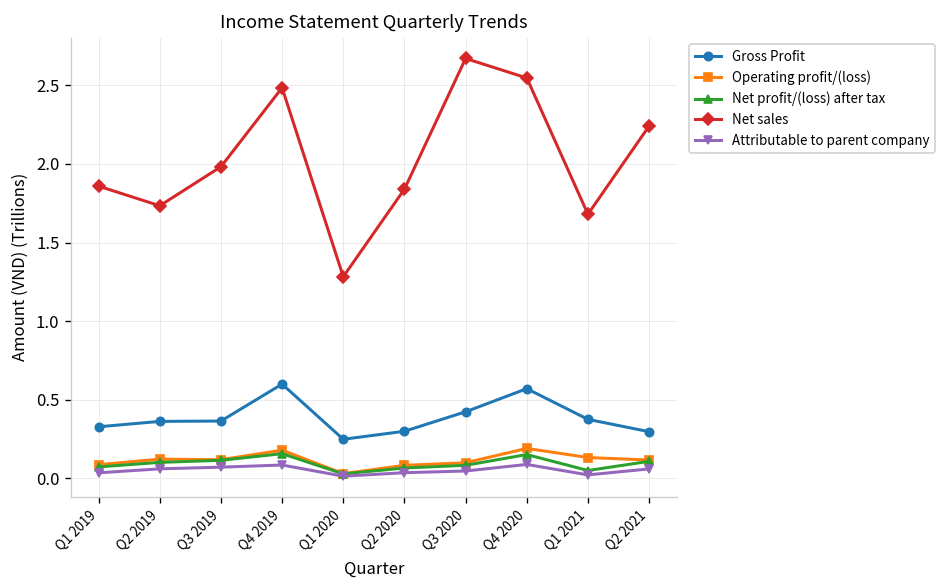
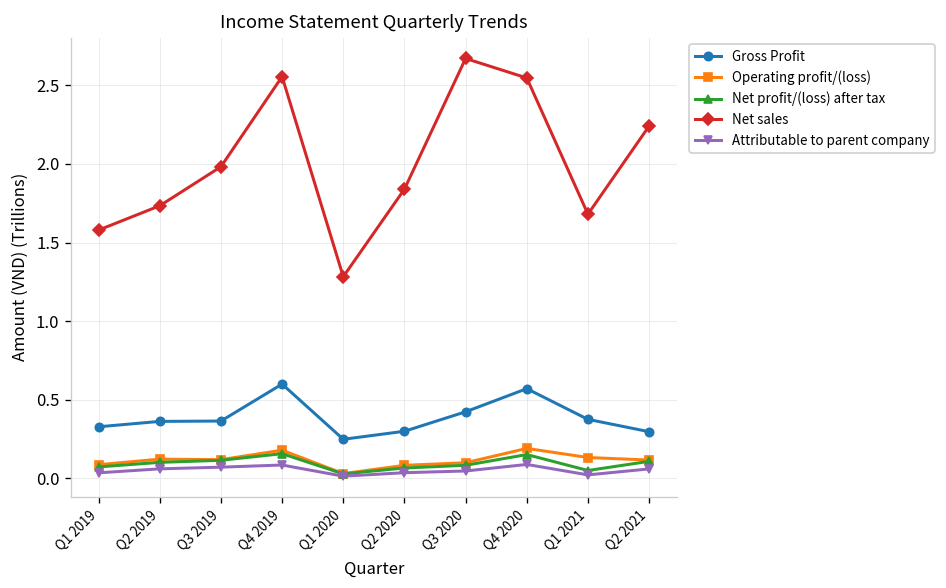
  {
    "Gross Profit": {
      "Q1 2019": 0.33,
      "Q2 2019": 0.36,
      "Q3 2019": 0.36,
      "Q4 2019": 0.60,
      "Q1 2020": 0.25,
      "Q2 2020": 0.30,
      "Q3 2020": 0.42,
      "Q4 2020": 0.57,
      "Q1 2021": 0.38,
      "Q2 2021": 0.30
    },
    "Operating profit/(loss)": {
      "Q2 2019": 0.12,
      "Q4 2019": 0.18,
      "Q4 2020": 0.19,
      "Q1 2021": 0.13
    },
    "Net profit/(loss) after tax": {
      "Q2 2019": 0.10,
      "Q4 2019": 0.16,
      "Q4 2020": 0.15,
      "Q1 2021": 0.05
    },
    "Net sales": {
-     "Q1 2019": 1.86,
+     "Q1 2019": 1.58,
      "Q2 2019": 1.73,
      "Q3 2019": 1.98,
-     "Q4 2019": 2.48,
+     "Q4 2019": 2.55,
      "Q1 2020": 1.28,
      "Q2 2020": 1.84,
      "Q3 2020": 2.67,
      "Q4 2020": 2.55,
      "Q1 2021": 1.68,
      "Q2 2021": 2.24
    },
    "Attributable to parent company": {
      "Q1 2019": 0.04,
      "Q2 2019": 0.06,
      "Q3 2019": 0.07,
      "Q4 2019": 0.09,
      "Q2 2020": 0.04,
      "Q3 2020": 0.05,
      "Q4 2020": 0.09,
      "Q1 2021": 0.02,
      "Q2 2021": 0.06
    }
  }
